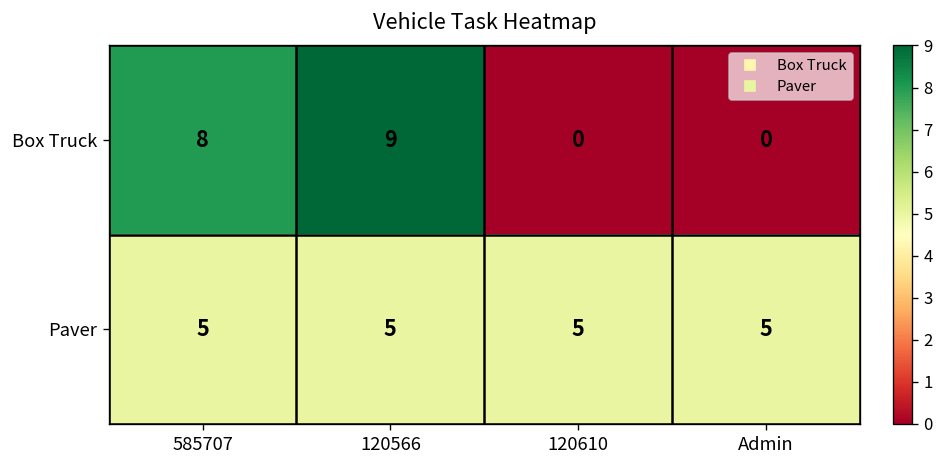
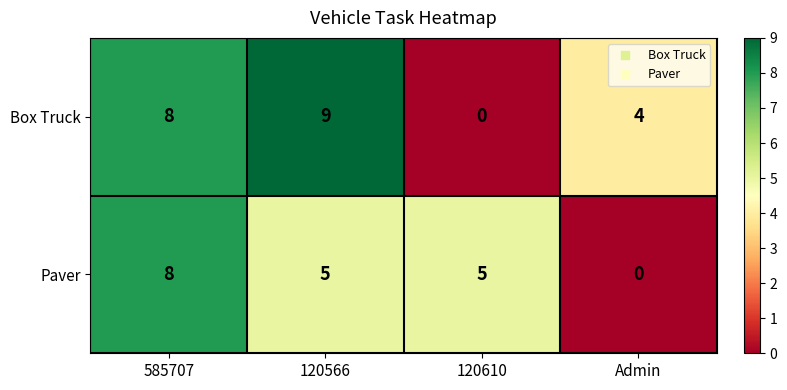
  {
    "Box Truck": {
      "585707": 8,
      "120566": 9,
      "120610": 0,
-     "Admin": 0
+     "Admin": 4
    },
    "Paver": {
-     "585707": 5,
+     "585707": 8,
      "120566": 5,
      "120610": 5,
-     "Admin": 5
+     "Admin": 0
    }
  }
